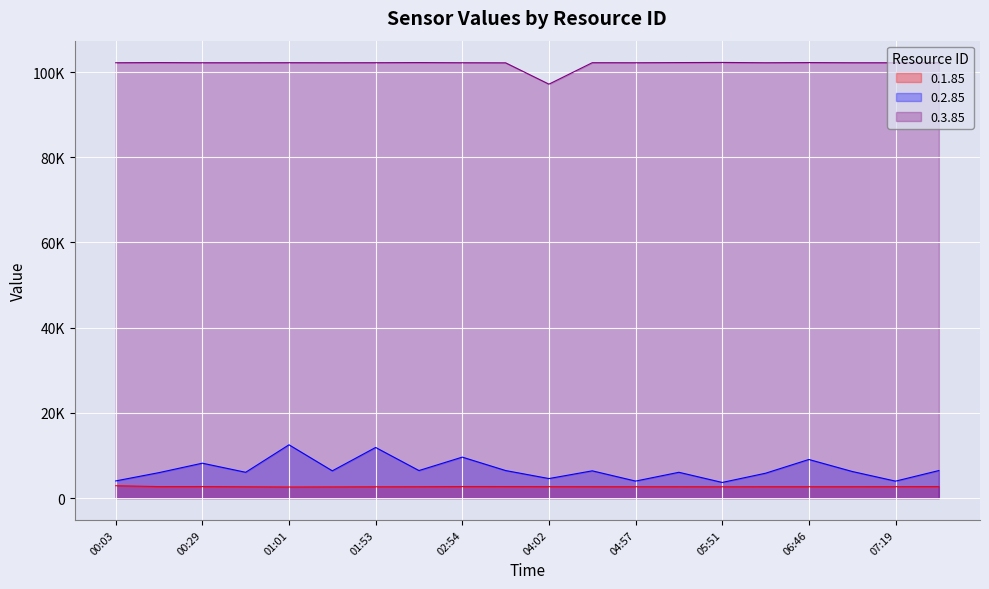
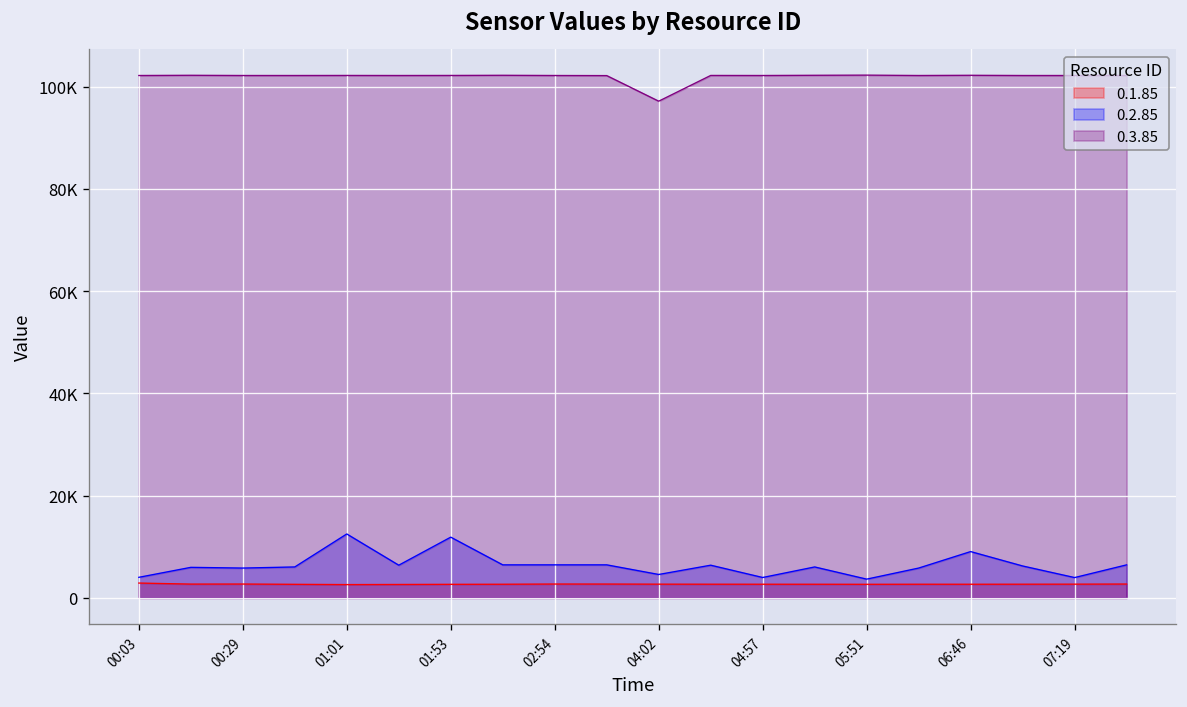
  {
    "0.1.85": {
      "00:03": 3000,
      "00:29": 3000,
      "01:01": 3000,
      "01:53": 3000,
      "02:54": 3000,
      "04:02": 3000,
      "04:57": 3000,
      "05:51": 3000,
      "06:46": 3000,
      "07:19": 3000
    },
    "0.2.85": {
      "00:03": 4000,
-     "00:29": 8000,
+     "00:29": 6000,
      "01:01": 13000,
      "01:53": 12000,
-     "02:54": 10000,
+     "02:54": 6000,
      "04:02": 5000,
      "04:57": 4000,
      "05:51": 4000,
      "06:46": 9000,
      "07:19": 4000
    },
    "0.3.85": {
      "00:03": 102000,
      "00:29": 102000,
      "01:01": 102000,
      "01:53": 102000,
      "02:54": 102000,
      "04:02": 97000,
      "04:57": 102000,
      "05:51": 102000,
      "06:46": 102000
    }
  }
